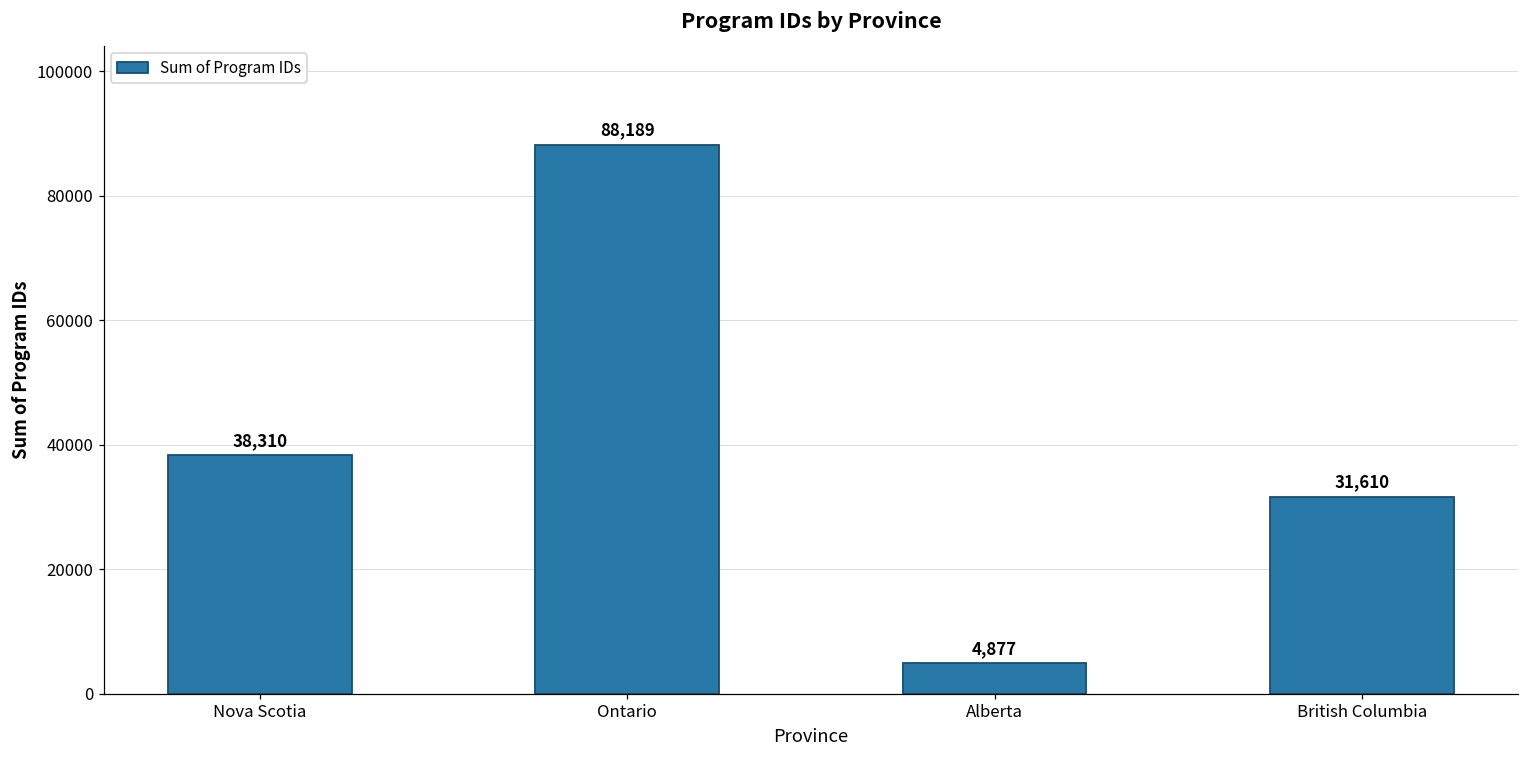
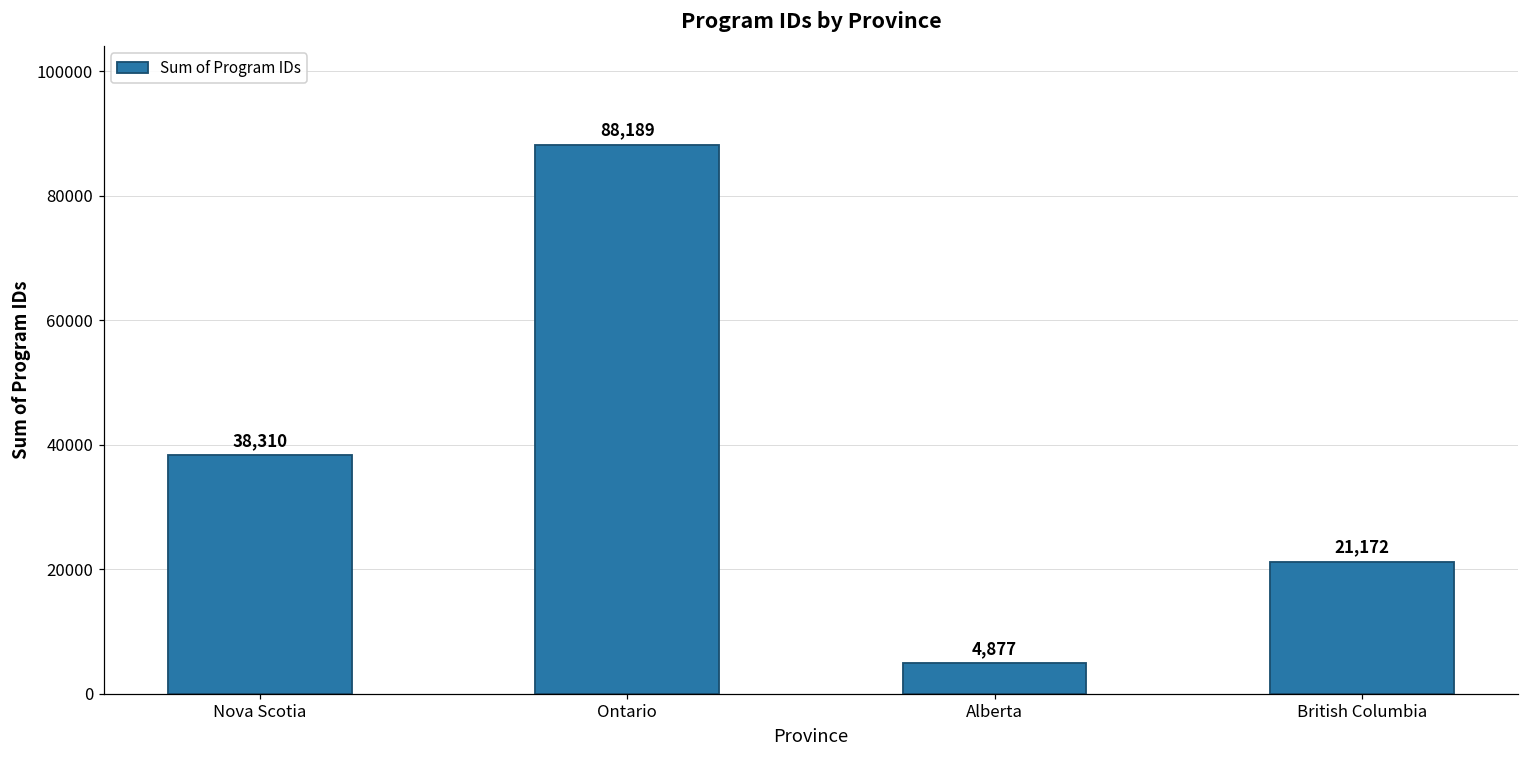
  {
    "Nova Scotia": "38,310",
    "Ontario": "88,189",
    "Alberta": "4,877",
-   "British Columbia": "31,610"
+   "British Columbia": "21,172"
  }
